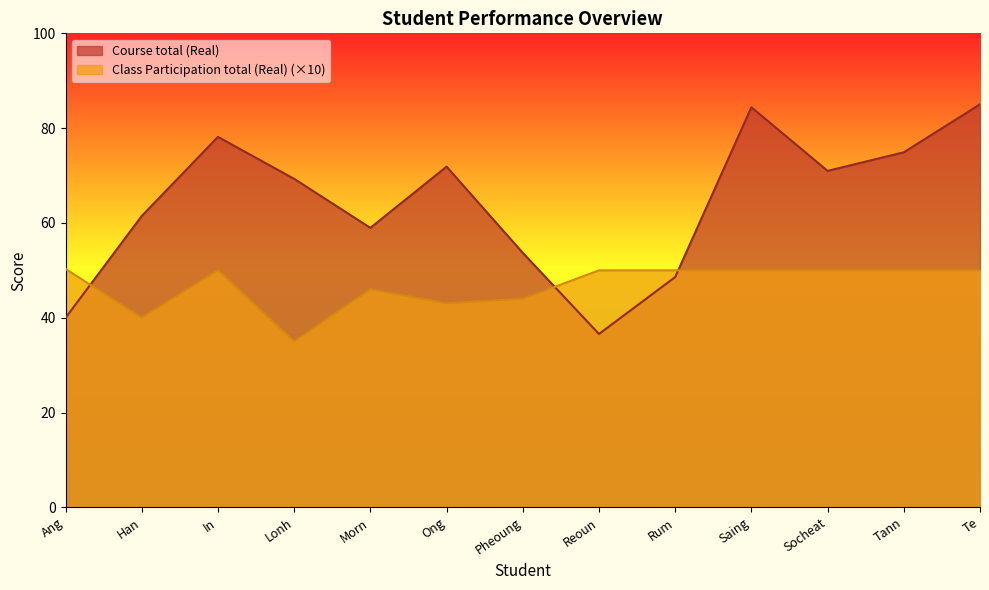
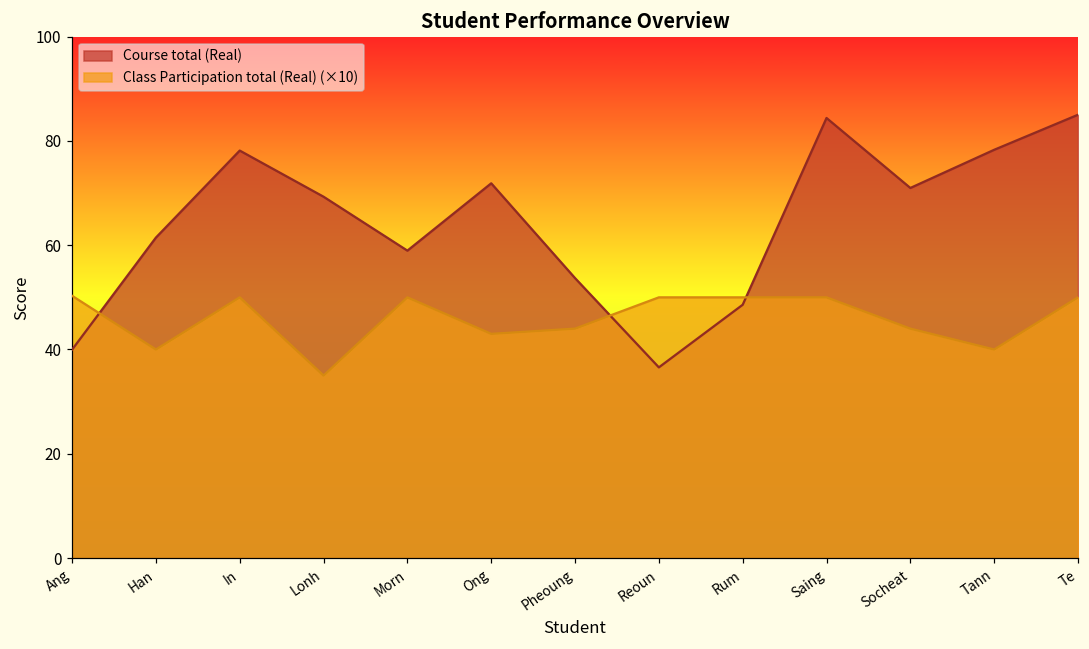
  {
    "Course total (Real)": {
      "Ang": 40,
      "Han": 61,
      "In": 78,
      "Lonh": 69,
      "Morn": 59,
      "Ong": 72,
      "Pheoung": 54,
      "Reoun": 37,
      "Rum": 49,
      "Saing": 84,
      "Socheat": 71,
-     "Tann": 75,
+     "Tann": 78,
      "Te": 85
    },
    "Class Participation total (Real) (×10)": {
      "Ang": 50,
      "Han": 40,
      "In": 50,
      "Lonh": 35,
-     "Morn": 46,
+     "Morn": 50,
      "Ong": 43,
      "Pheoung": 44,
      "Reoun": 50,
      "Rum": 50,
      "Saing": 50,
-     "Socheat": 50,
-     "Tann": 50,
+     "Socheat": 44,
+     "Tann": 40,
      "Te": 50
    }
  }
